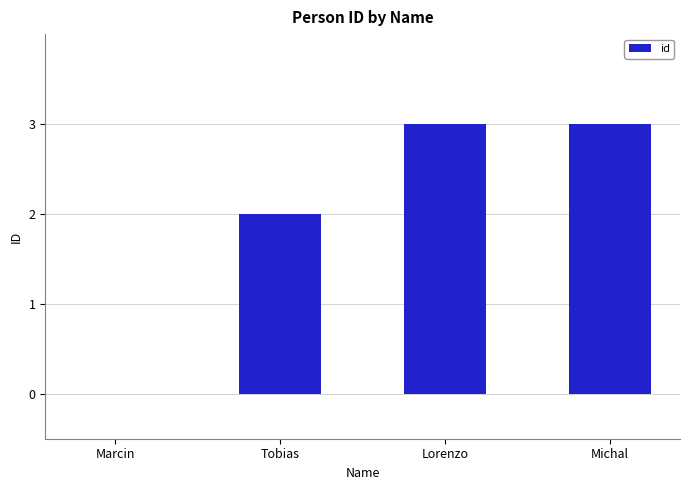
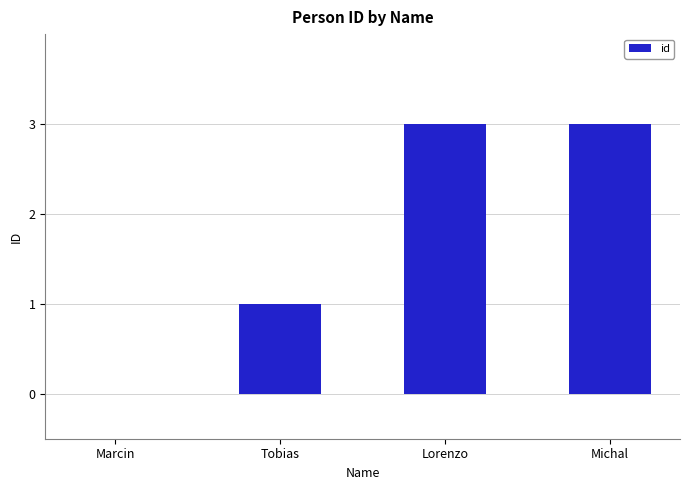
  {
    "Marcin": 0,
-   "Tobias": 2,
+   "Tobias": 1,
    "Lorenzo": 3,
    "Michal": 3
  }
